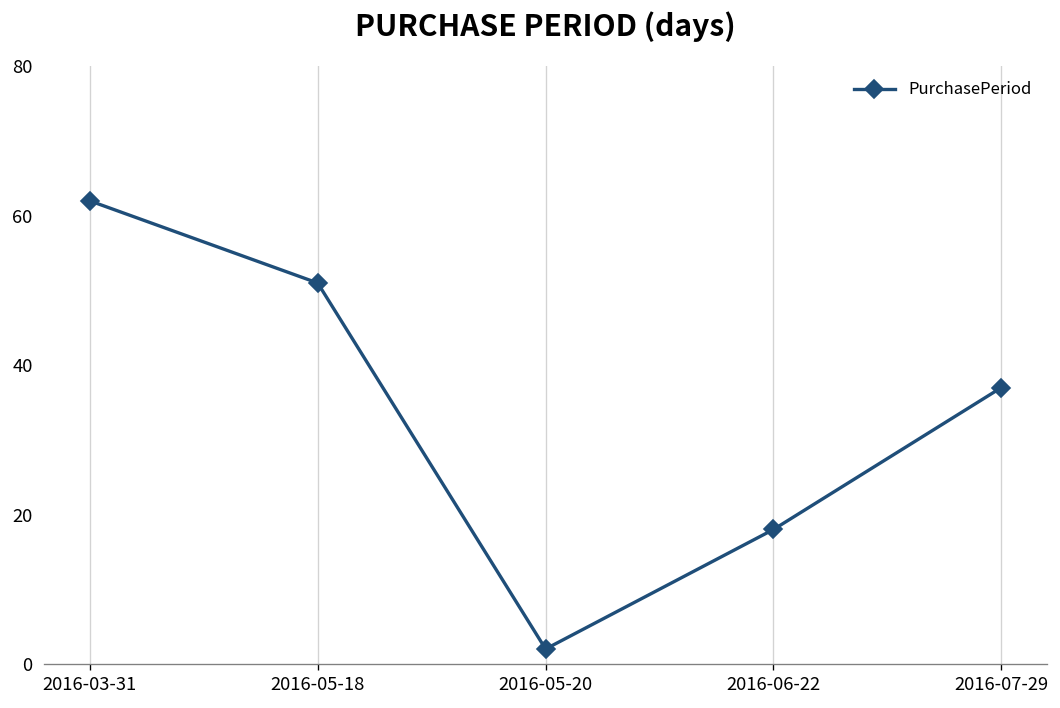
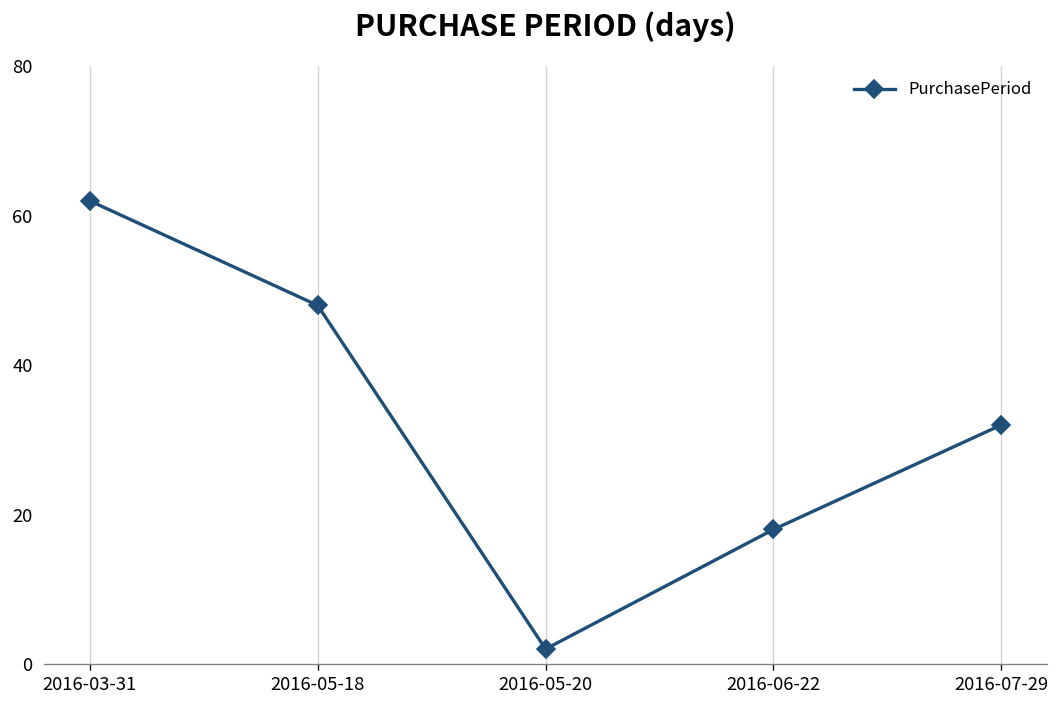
  {
    "2016-03-31": 62,
-   "2016-05-18": 51,
+   "2016-05-18": 48,
    "2016-05-20": 2,
    "2016-06-22": 18,
-   "2016-07-29": 37
+   "2016-07-29": 32
  }
